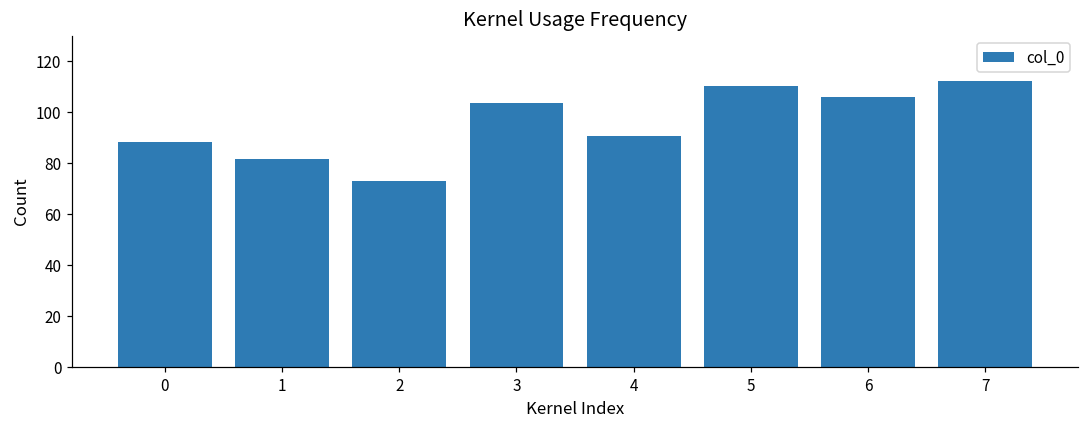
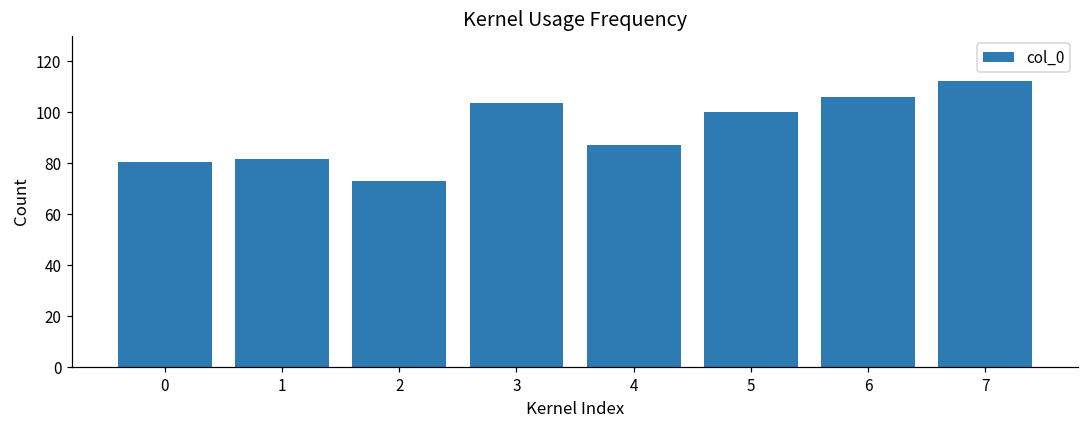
  {
-   "0": 88,
+   "0": 80,
    "1": 82,
    "2": 73,
    "3": 104,
-   "4": 91,
-   "5": 110,
+   "4": 87,
+   "5": 100,
    "6": 106,
    "7": 112
  }
